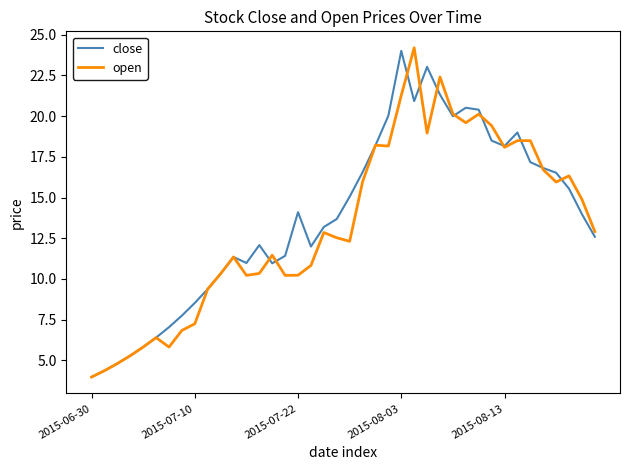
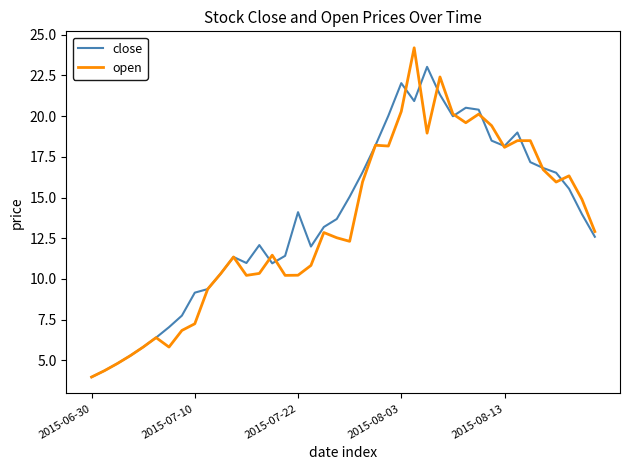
  {
    "close": {
-     "2015-07-10": 8.5,
+     "2015-07-10": 9.2,
      "2015-07-22": 14.1,
-     "2015-08-03": 24.0
+     "2015-08-03": 22.0
    },
    "open": {
      "2015-07-10": 7.3,
      "2015-07-22": 10.2,
-     "2015-08-03": 21.3
+     "2015-08-03": 20.3
    }
  }
